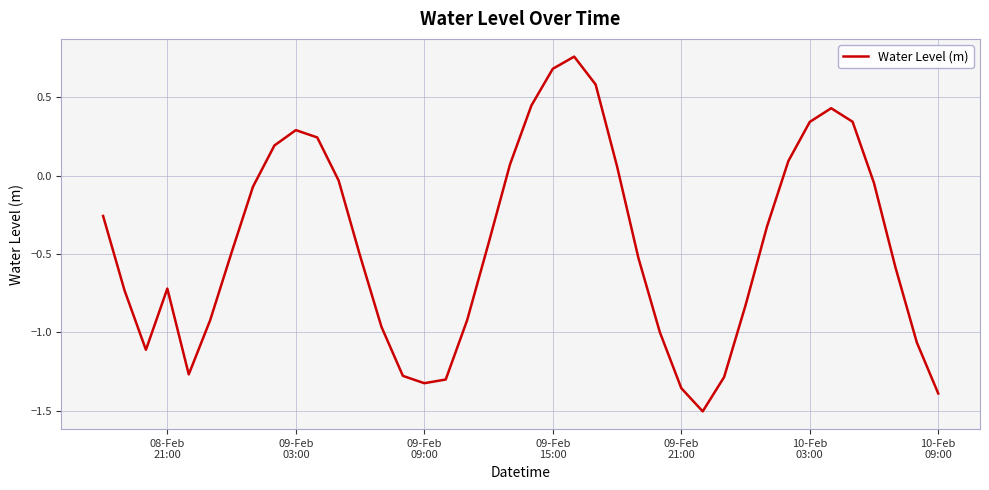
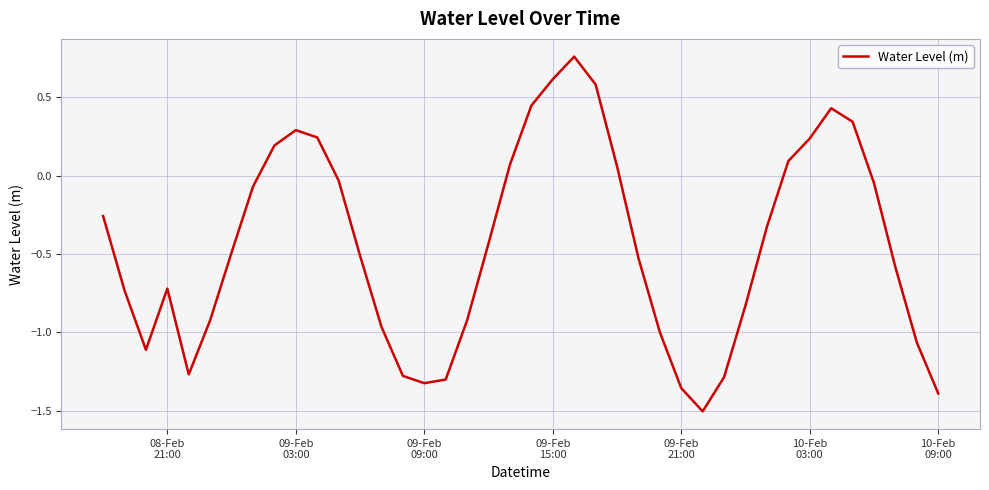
  {
    "08-Feb 21:00": -0.72,
    "09-Feb 03:00": 0.29,
    "09-Feb 09:00": -1.32,
-   "09-Feb 15:00": 0.68,
+   "09-Feb 15:00": 0.62,
    "09-Feb 21:00": -1.36,
-   "10-Feb 03:00": 0.34,
+   "10-Feb 03:00": 0.24,
    "10-Feb 09:00": -1.39
  }
